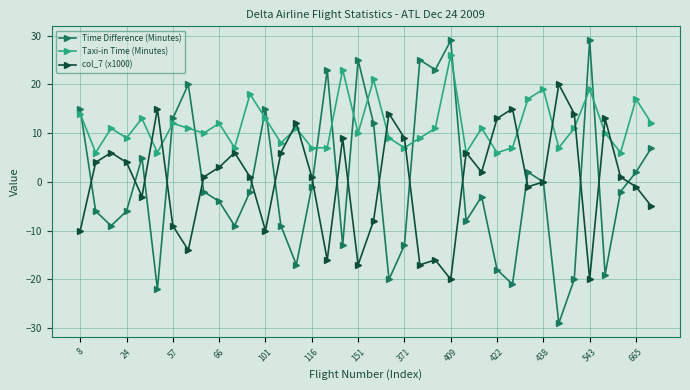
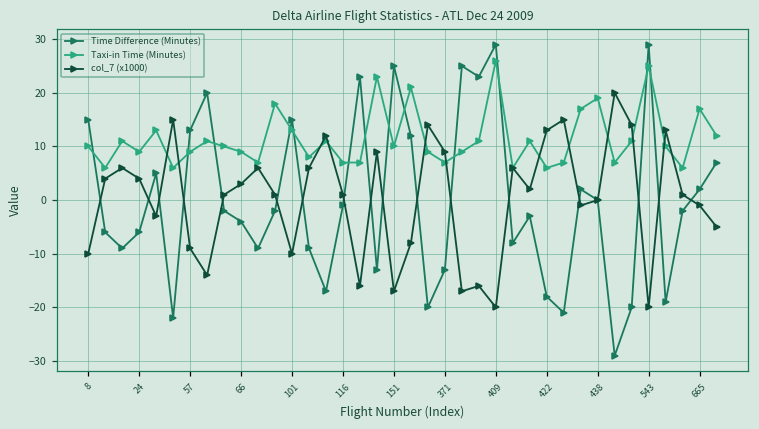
  {
    "Taxi-in Time (Minutes)": {
-     "8": 14,
+     "8": 10,
      "24": 9,
-     "57": 12,
-     "66": 12,
+     "57": 9,
+     "66": 9,
      "101": 13,
      "116": 7,
      "151": 10,
      "371": 7,
      "409": 26,
      "422": 6,
      "438": 19,
-     "543": 19,
+     "543": 25,
      "665": 17
    }
  }
